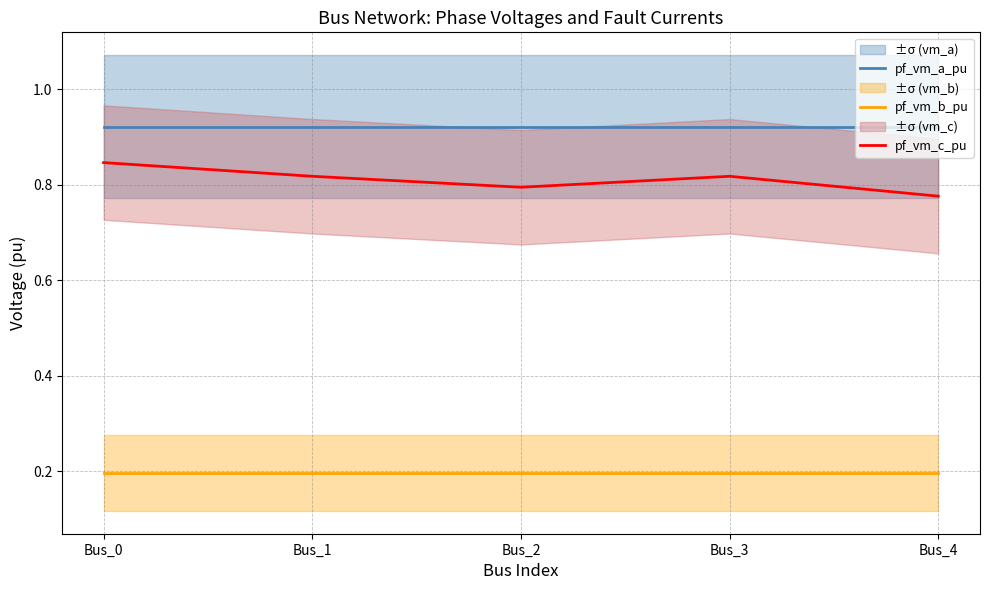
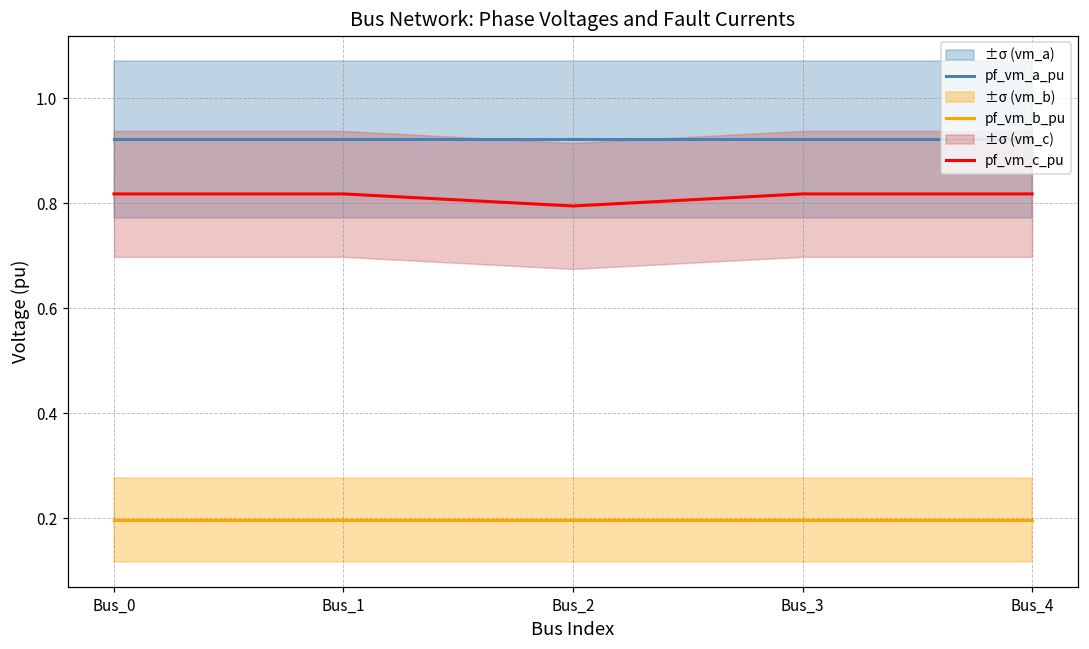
  {
    "pf_vm_c_pu": {
-     "Bus_0": 0.85,
+     "Bus_0": 0.82,
      "Bus_1": 0.82,
      "Bus_2": 0.80,
      "Bus_3": 0.82,
-     "Bus_4": 0.78
+     "Bus_4": 0.82
    }
  }
